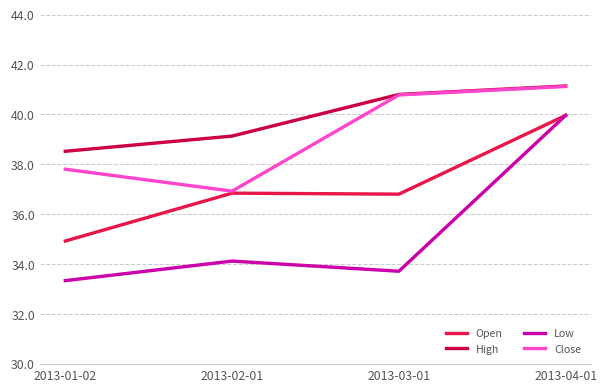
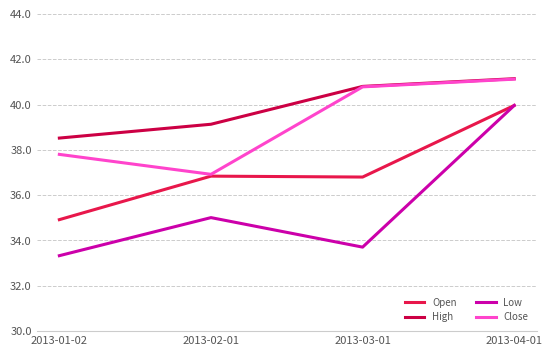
  {
    "Low": {
      "2013-01-02": 33.3,
-     "2013-02-01": 34.1,
+     "2013-02-01": 35.0,
      "2013-03-01": 33.7
    },
    "Close": {
      "2013-01-02": 37.8
    }
  }
